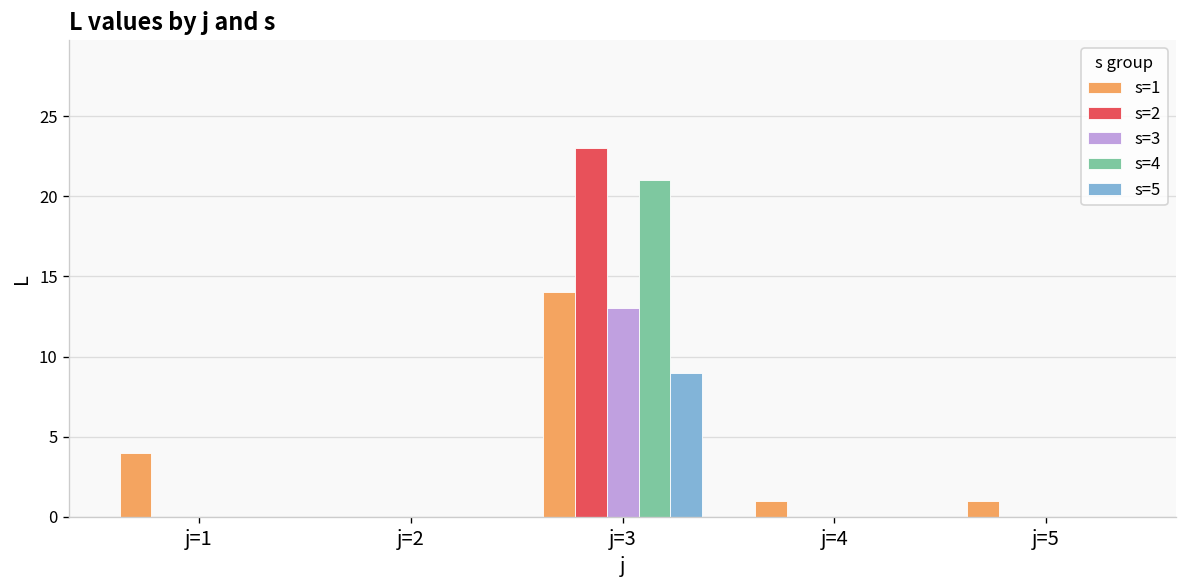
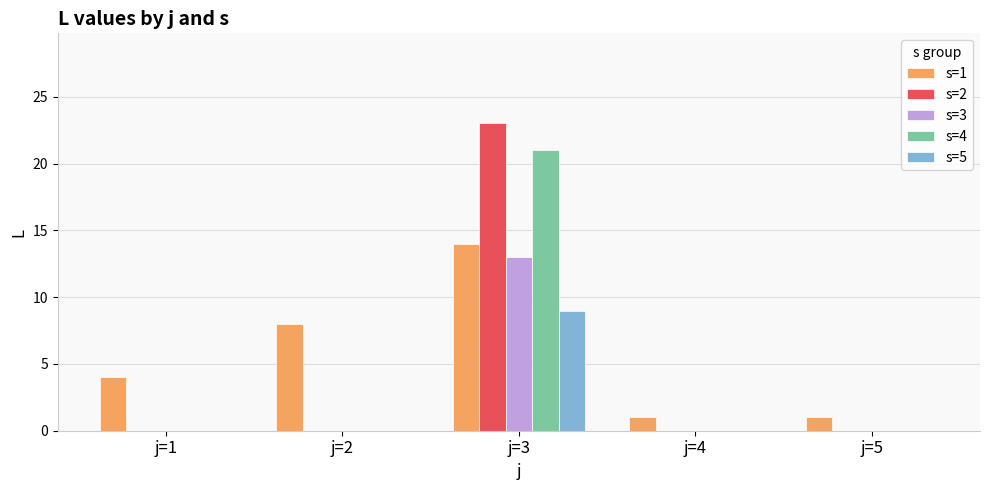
  {
    "s=1": {
      "j=1": 4,
-     "j=2": 0,
+     "j=2": 8,
      "j=3": 14,
      "j=4": 1,
      "j=5": 1
    },
    "s=2": {
      "j=1": 0,
      "j=2": 0,
      "j=3": 23,
      "j=4": 0,
      "j=5": 0
    },
    "s=3": {
      "j=1": 0,
      "j=2": 0,
      "j=3": 13,
      "j=4": 0,
      "j=5": 0
    }
  }
